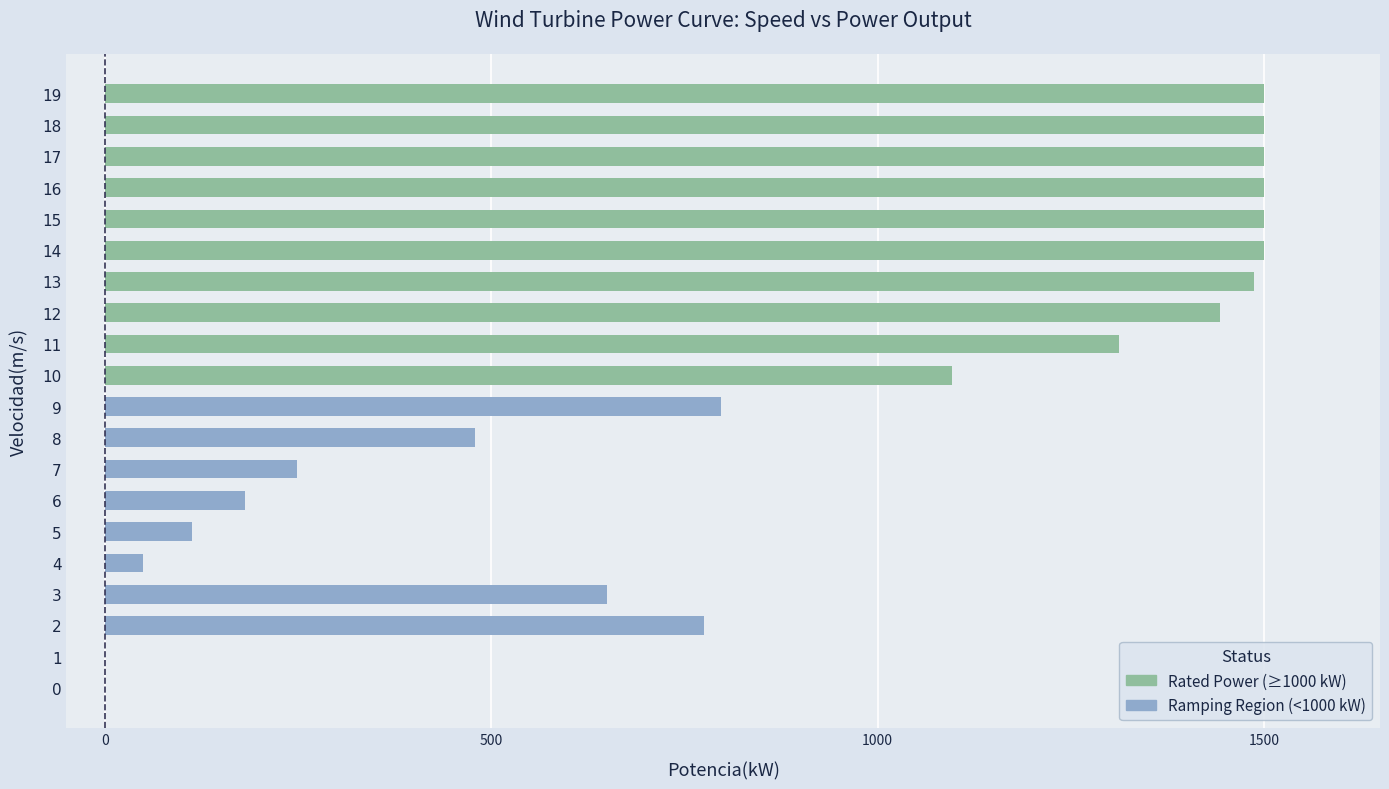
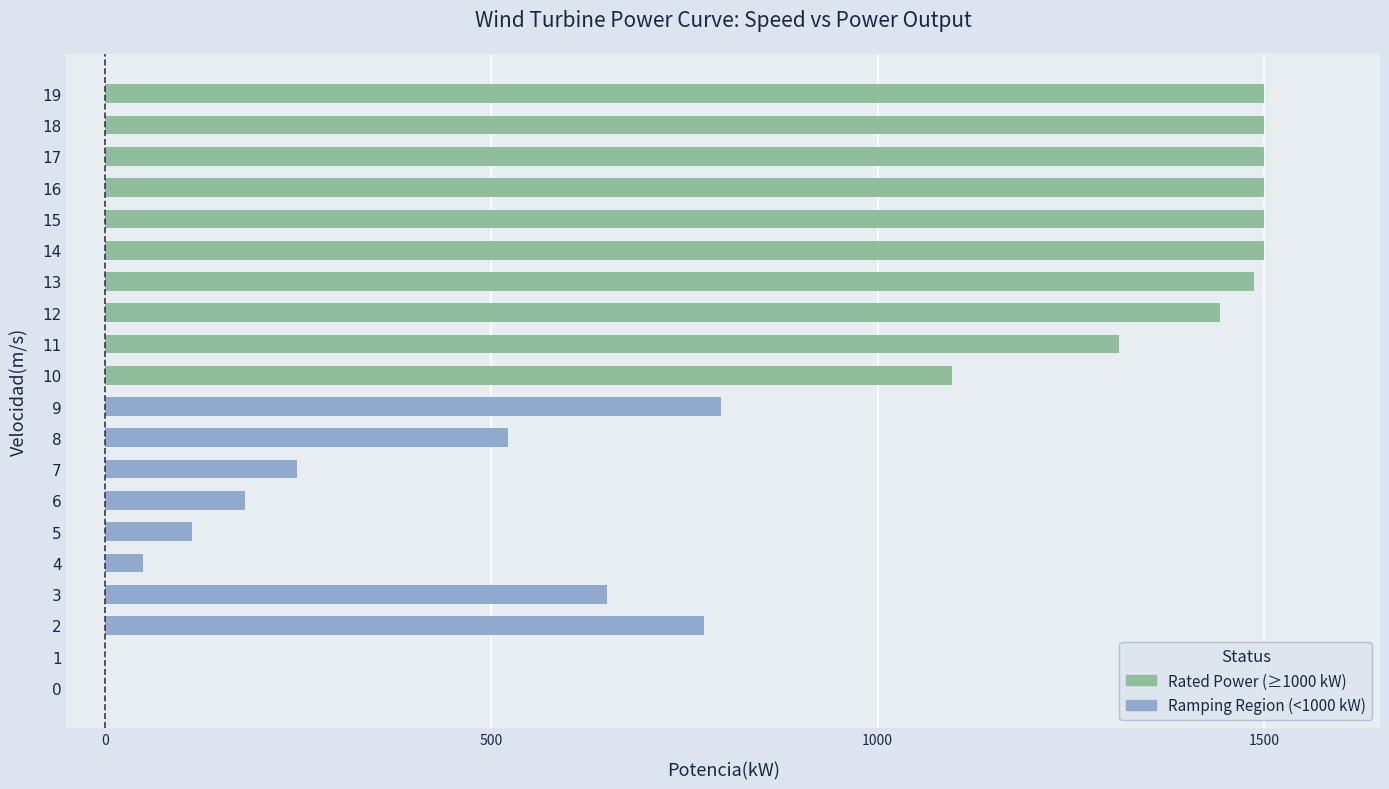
  {
    "19": 1500,
    "18": 1500,
    "17": 1500,
    "16": 1500,
    "15": 1500,
    "14": 1500,
    "13": 1490,
    "12": 1440,
    "11": 1310,
    "10": 1100,
    "9": 800,
-   "8": 480,
+   "8": 520,
    "7": 250,
    "6": 180,
    "5": 110,
    "4": 50,
    "3": 650,
    "2": 780,
    "1": 0,
    "0": 0
  }
